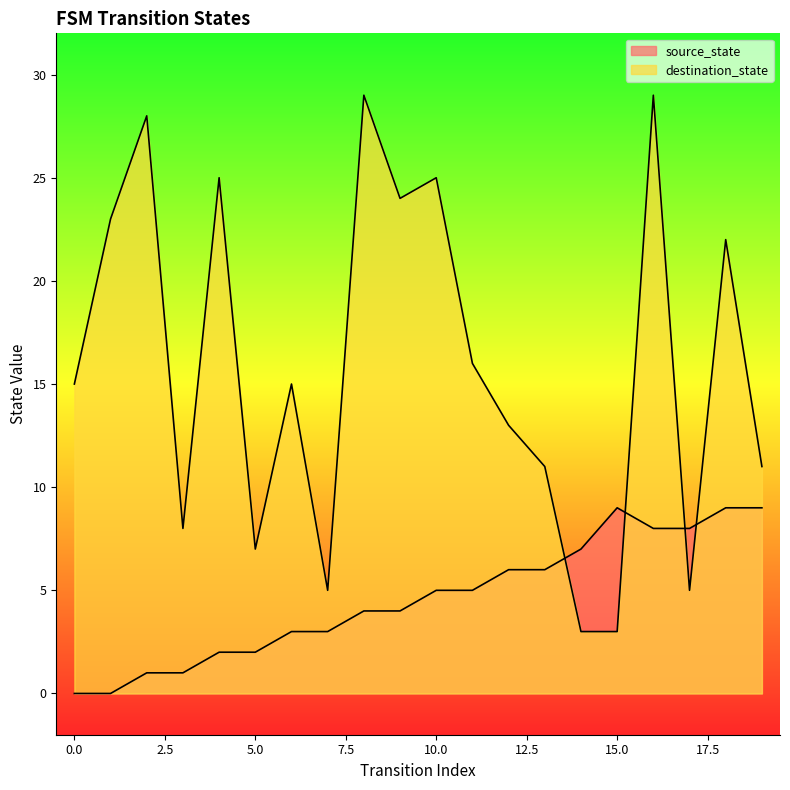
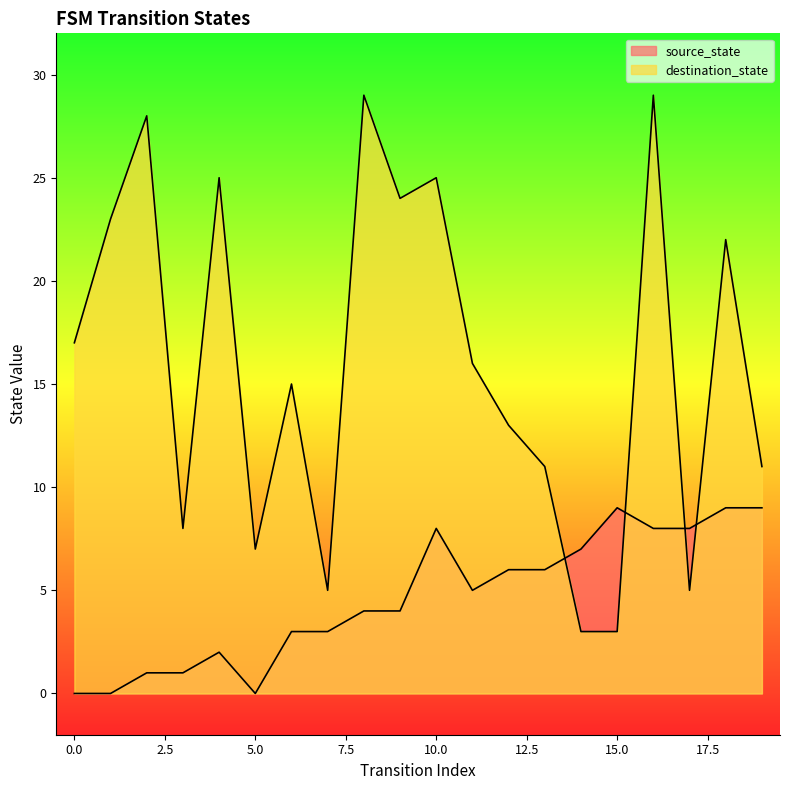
  {
    "source_state": {
      "0.0": 0,
-     "5.0": 2,
-     "10.0": 5,
+     "5.0": 0,
+     "10.0": 8,
      "15.0": 9
    },
    "destination_state": {
-     "0.0": 15,
+     "0.0": 17,
      "5.0": 7,
      "10.0": 25,
      "15.0": 3
    }
  }
